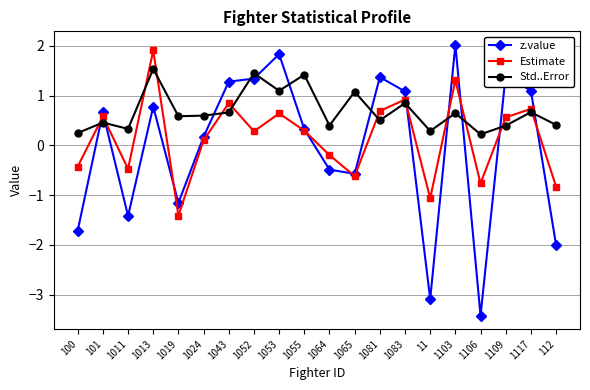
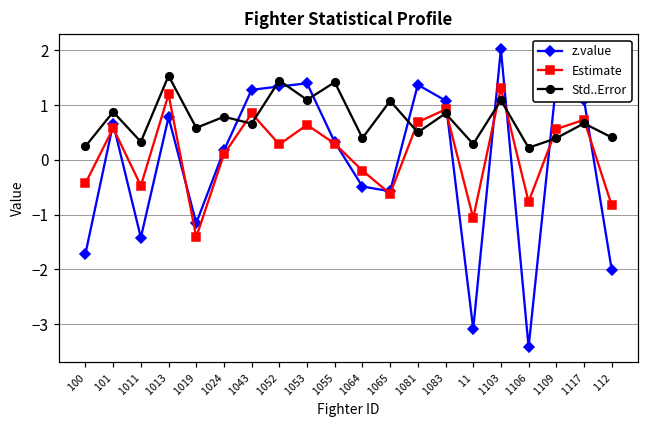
  {
    "z.value": {
      "100": -1.7,
      "101": 0.7,
      "1011": -1.4,
      "1013": 0.8,
      "1019": -1.2,
      "1024": 0.2,
      "1043": 1.3,
      "1052": 1.3,
-     "1053": 1.8,
+     "1053": 1.4,
      "1064": -0.5,
      "1081": 1.4,
      "1083": 1.1,
      "11": -3.1,
      "1103": 2.0,
      "1106": -3.4,
      "1117": 1.1,
      "112": -2.0
    },
    "Estimate": {
      "100": -0.4,
      "101": 0.6,
      "1011": -0.5,
-     "1013": 1.9,
+     "1013": 1.2,
      "1019": -1.4,
      "1024": 0.1,
      "1043": 0.9,
      "1052": 0.3,
      "1053": 0.6,
      "1064": -0.2,
      "1081": 0.7,
      "1083": 0.9,
      "11": -1.1,
      "1103": 1.3,
      "1106": -0.8,
      "1109": 0.6,
      "1117": 0.7,
      "112": -0.8
    },
    "Std..Error": {
      "100": 0.2,
-     "101": 0.5,
+     "101": 0.9,
      "1011": 0.3,
      "1013": 1.5,
      "1019": 0.6,
-     "1024": 0.6,
+     "1024": 0.8,
      "1043": 0.7,
      "1052": 1.5,
      "1053": 1.1,
      "1055": 1.4,
      "1064": 0.4,
      "1065": 1.1,
      "1081": 0.5,
      "1083": 0.9,
      "11": 0.3,
-     "1103": 0.6,
+     "1103": 1.1,
      "1106": 0.2,
      "1109": 0.4,
      "1117": 0.7,
      "112": 0.4
    }
  }
